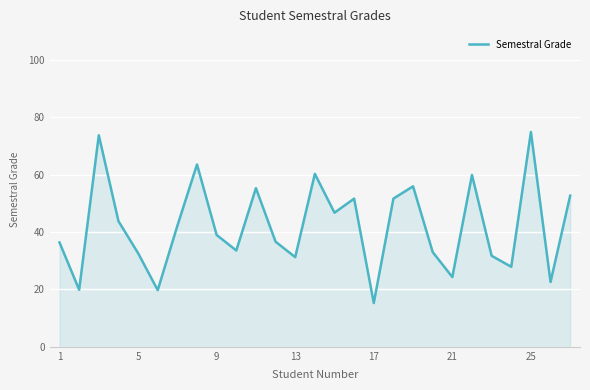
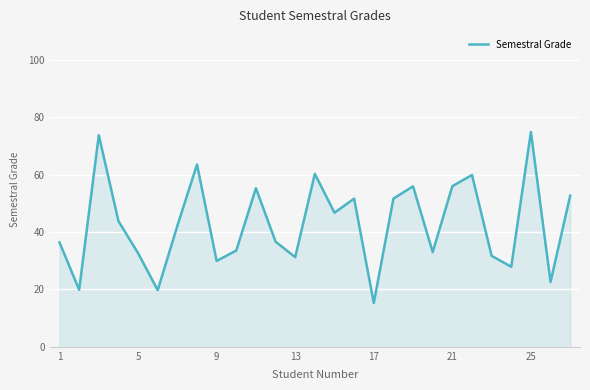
  {
    "1": 36,
    "5": 33,
-   "9": 39,
+   "9": 30,
    "13": 31,
    "17": 15,
-   "21": 24,
+   "21": 56,
    "25": 75
  }
